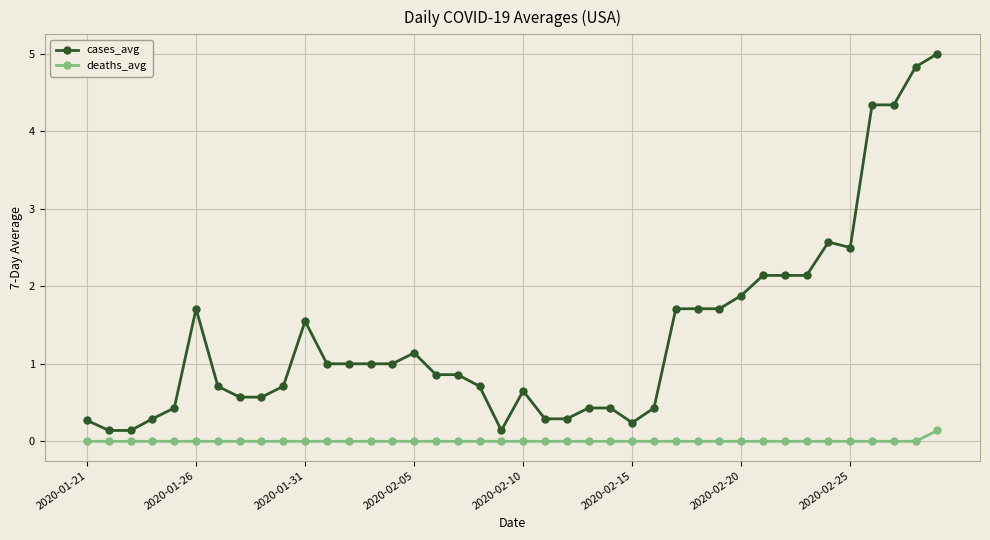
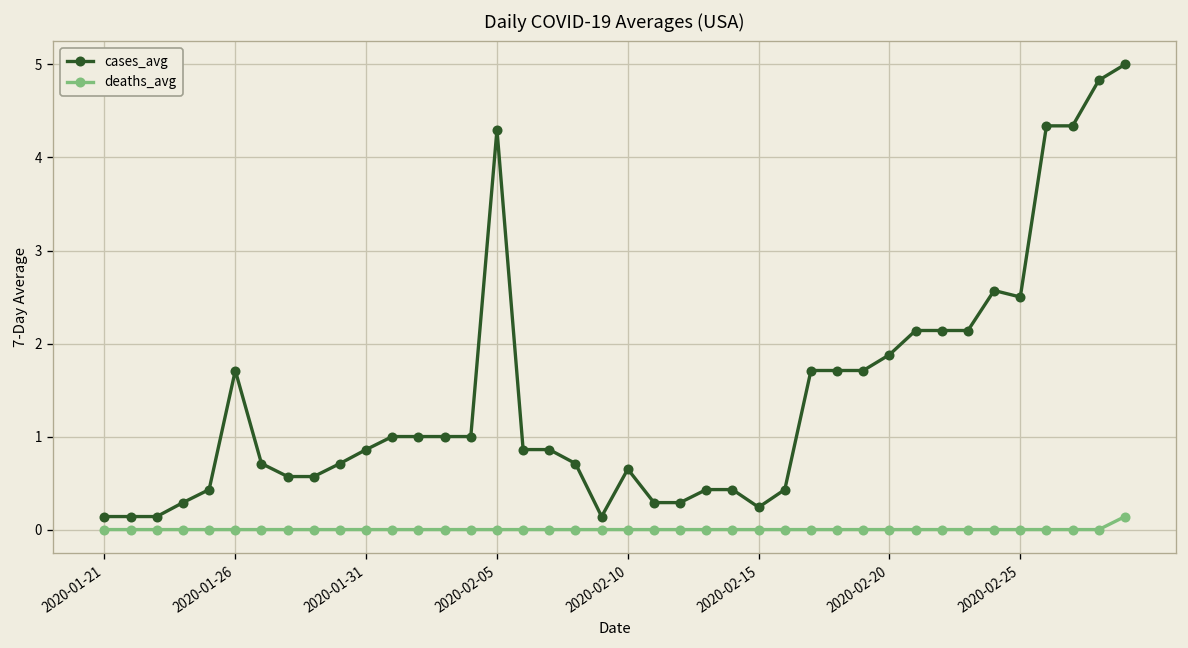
  {
    "cases_avg": {
-     "2020-01-21": 0.3,
+     "2020-01-21": 0.1,
      "2020-01-26": 1.7,
-     "2020-01-31": 1.6,
-     "2020-02-05": 1.1,
+     "2020-01-31": 0.9,
+     "2020-02-05": 4.3,
      "2020-02-10": 0.7,
      "2020-02-15": 0.2,
      "2020-02-20": 1.9,
      "2020-02-25": 2.5
    },
    "deaths_avg": {
      "2020-01-21": 0.0,
      "2020-01-26": 0.0,
      "2020-01-31": 0.0,
      "2020-02-05": 0.0,
      "2020-02-10": 0.0,
      "2020-02-15": 0.0,
      "2020-02-20": 0.0,
      "2020-02-25": 0.0
    }
  }
